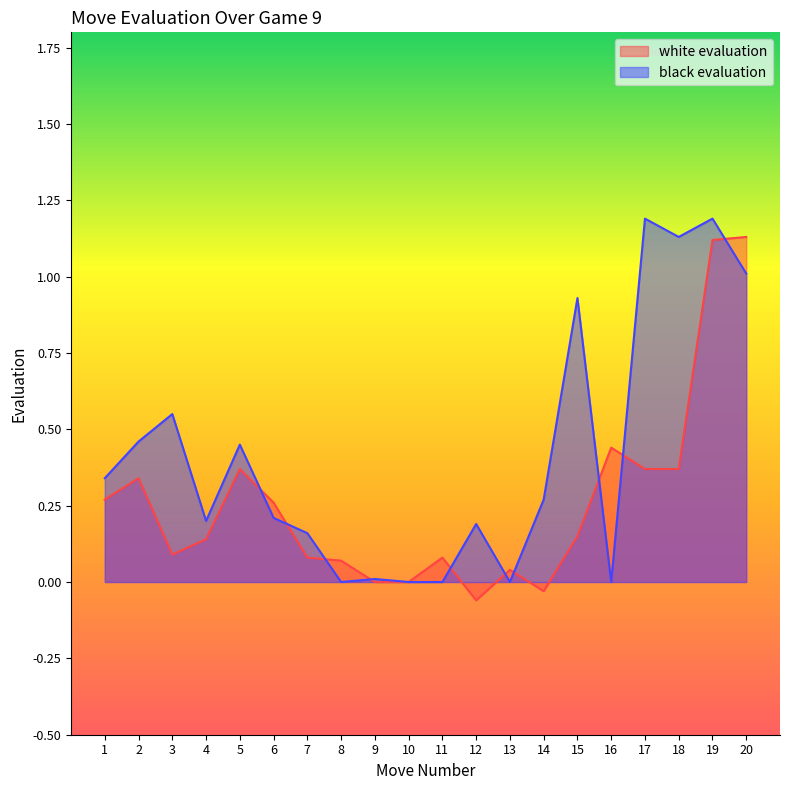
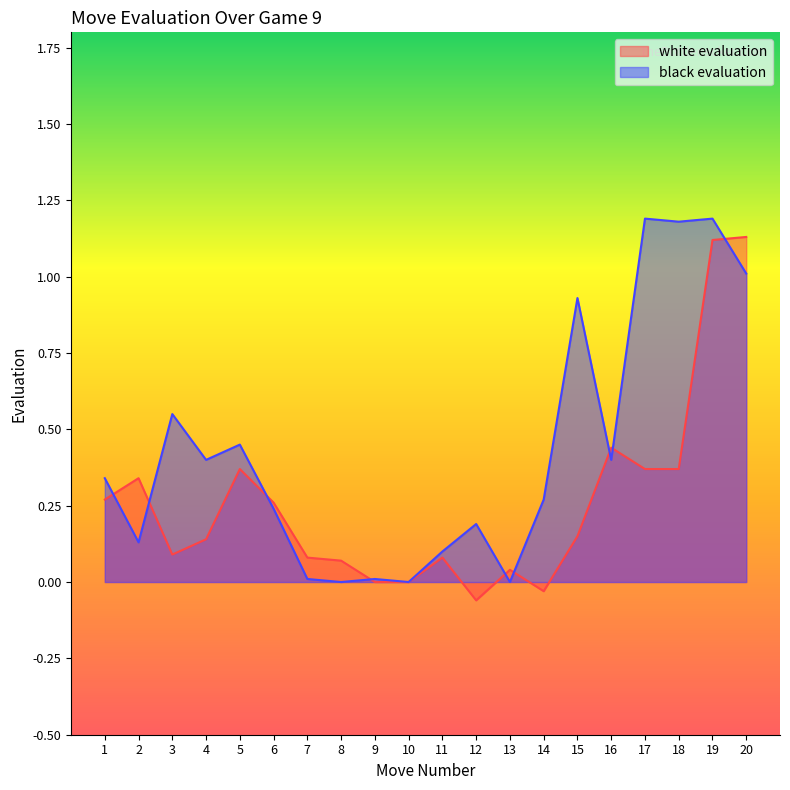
  {
    "black evaluation": {
      "1": 0.34,
-     "2": 0.46,
+     "2": 0.13,
      "3": 0.55,
-     "4": 0.2,
+     "4": 0.4,
      "5": 0.45,
-     "6": 0.21,
-     "7": 0.16,
+     "6": 0.24,
+     "7": 0.01,
      "8": 0.00,
      "9": 0.01,
-     "11": 0.0,
+     "11": 0.1,
      "12": 0.19,
      "13": 0.00,
      "14": 0.27,
      "15": 0.93,
-     "16": 0.0,
+     "16": 0.4,
      "17": 1.19,
-     "18": 1.13,
+     "18": 1.18,
      "19": 1.19,
      "20": 1.01
    }
  }
